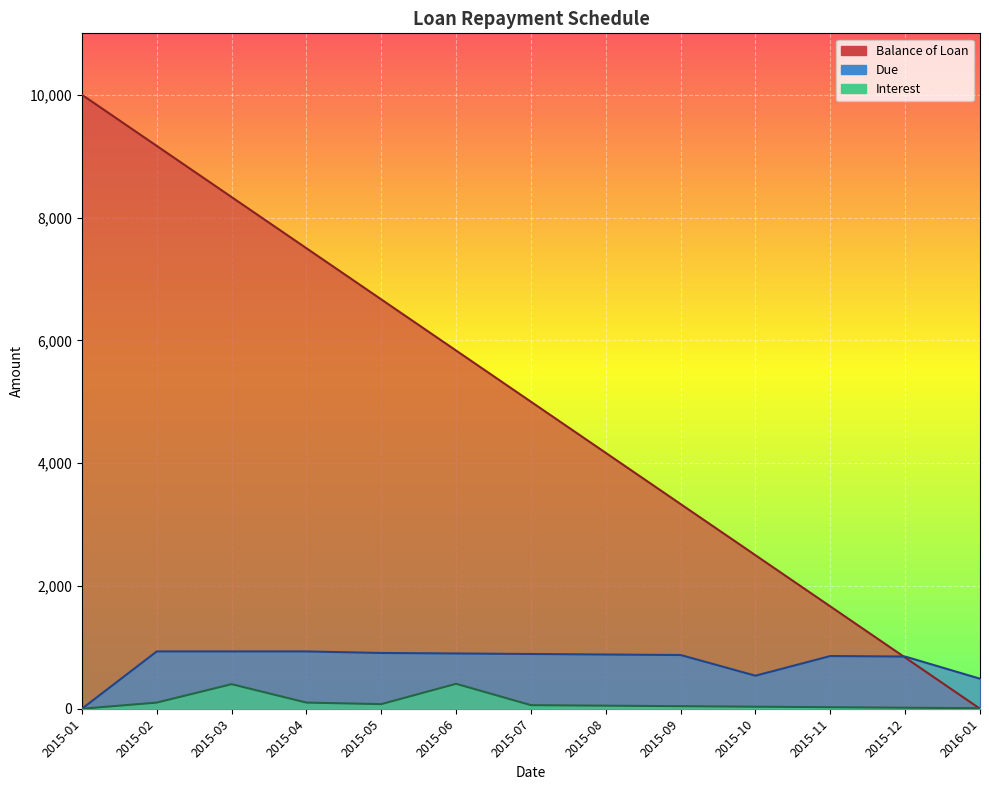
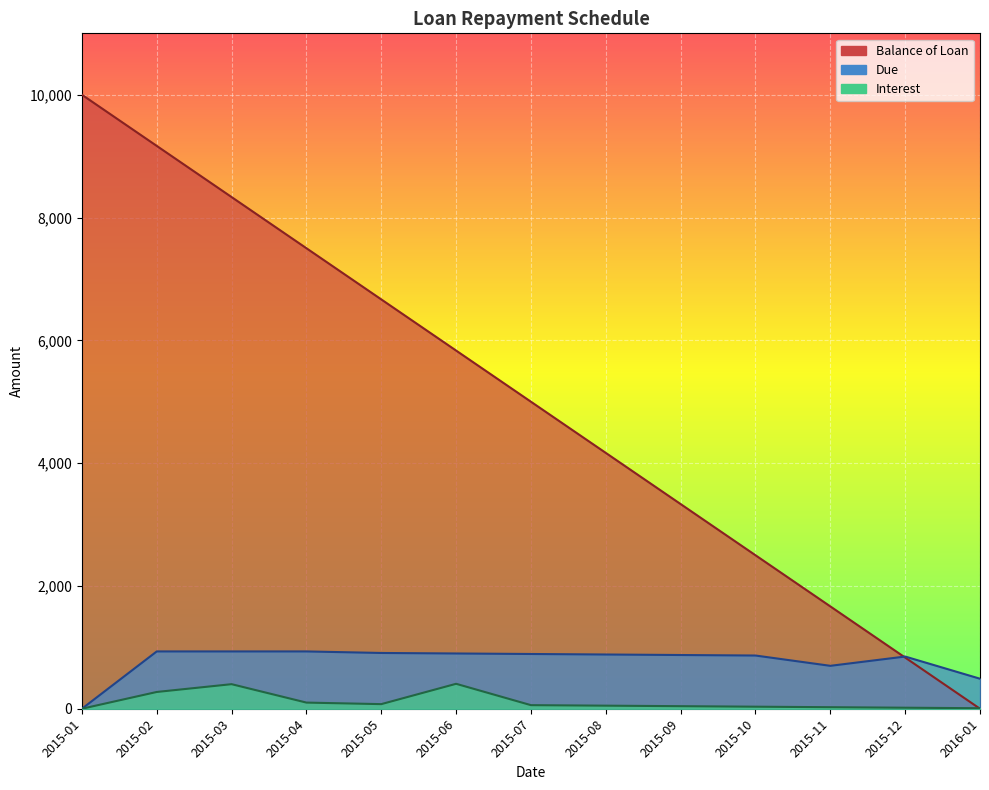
  {
    "Balance of Loan": {
      "2015-01": "10,000",
      "2015-02": "9,200",
      "2015-03": "8,300",
      "2015-04": "7,500",
      "2015-05": "6,700",
      "2015-06": "5,800",
      "2015-07": "5,000",
      "2015-08": "4,200",
      "2015-09": "3,300",
      "2015-10": "2,500",
      "2015-11": "1,700"
    },
    "Due": {
      "2015-02": "900",
      "2015-03": "900",
      "2015-04": "900",
      "2015-05": "900",
      "2015-06": "900",
      "2015-07": "900",
      "2015-08": "900",
      "2015-09": "900",
-     "2015-10": "500",
-     "2015-11": "900",
+     "2015-10": "900",
+     "2015-11": "700",
      "2016-01": "500"
    },
    "Interest": {
-     "2015-02": "100",
+     "2015-02": "300",
      "2015-03": "400",
      "2015-04": "100",
      "2015-05": "100",
      "2015-06": "400",
      "2015-07": "100",
      "2015-08": "100",
      "2015-09": "0",
      "2015-10": "0",
      "2015-11": "0",
      "2015-12": "0"
    }
  }
